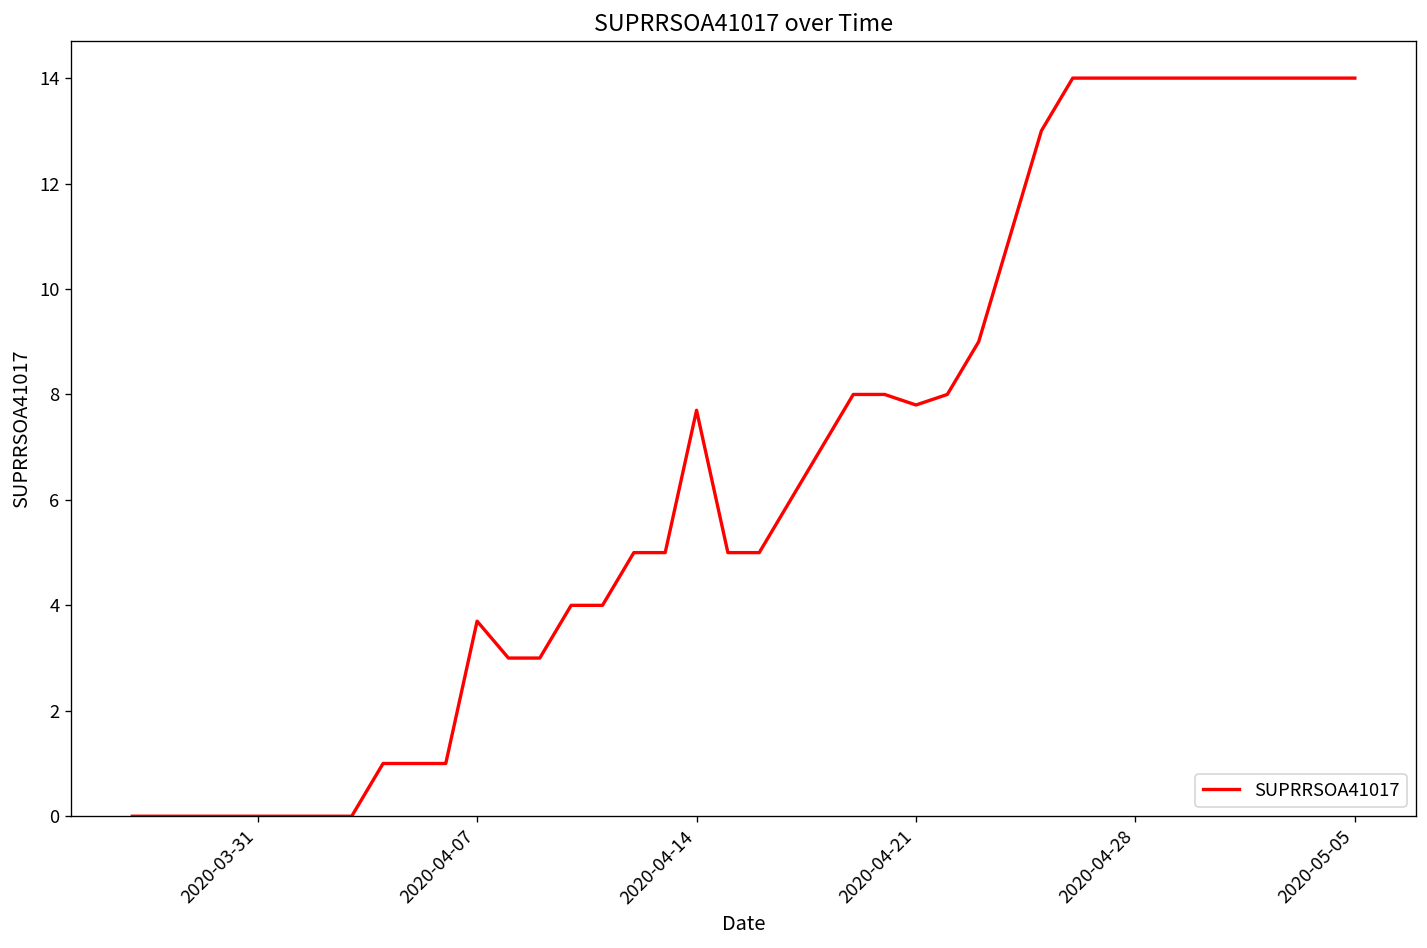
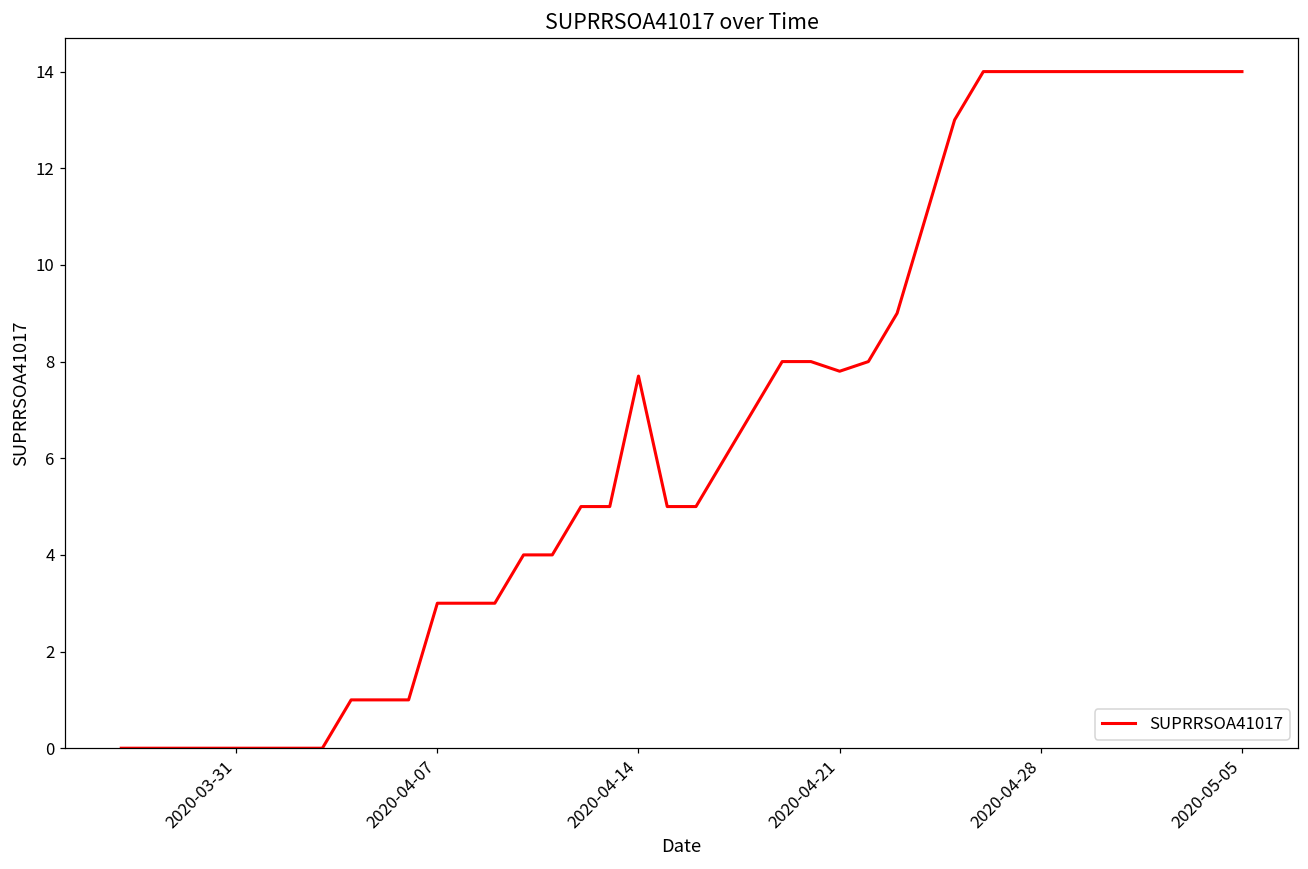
  {
    "2020-03-31": 0.0,
-   "2020-04-07": 3.7,
+   "2020-04-07": 3.0,
    "2020-04-14": 7.7,
    "2020-04-21": 7.8,
    "2020-04-28": 14.0,
    "2020-05-05": 14.0
  }
